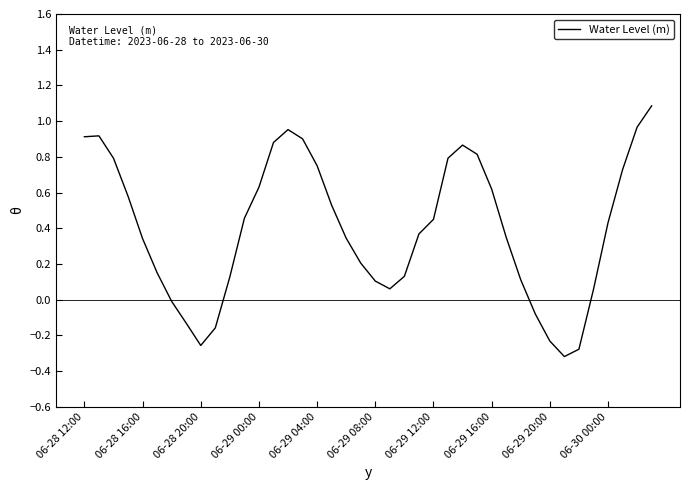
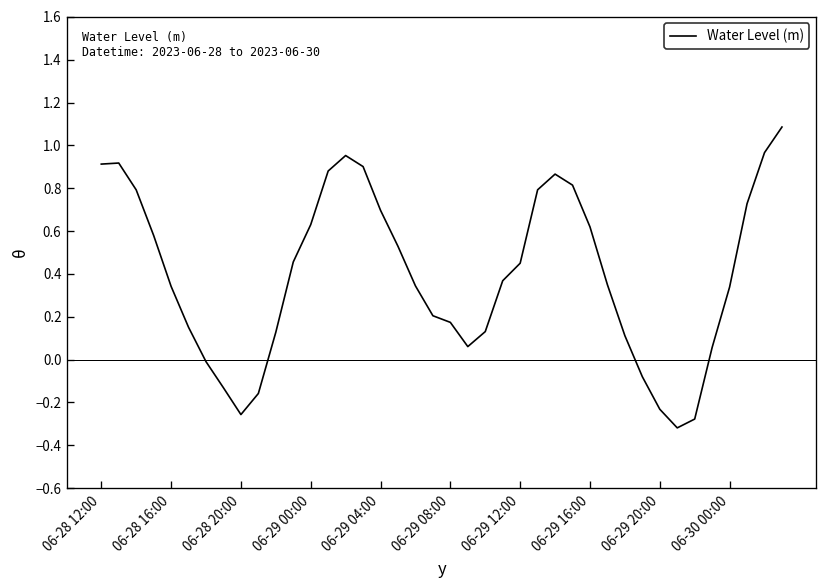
  {
    "06-28 12:00": 0.91,
    "06-28 16:00": 0.34,
    "06-28 20:00": -0.26,
    "06-29 00:00": 0.63,
-   "06-29 04:00": 0.75,
-   "06-29 08:00": 0.10,
+   "06-29 04:00": 0.70,
+   "06-29 08:00": 0.17,
    "06-29 12:00": 0.45,
    "06-29 16:00": 0.62,
    "06-29 20:00": -0.23,
-   "06-30 00:00": 0.43
+   "06-30 00:00": 0.34
  }
